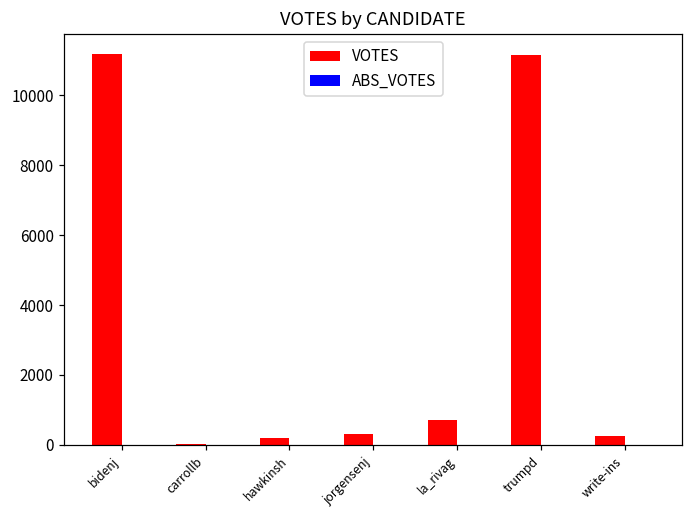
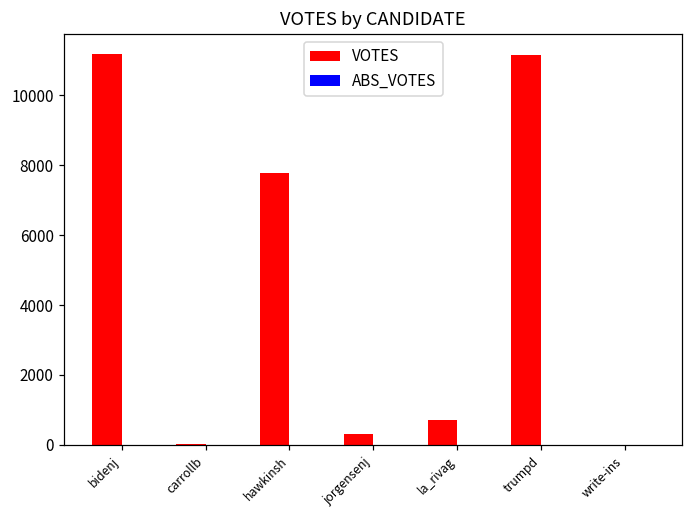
  {
    "VOTES": {
      "bidenj": 11200,
-     "hawkinsh": 200,
+     "hawkinsh": 7800,
      "jorgensenj": 300,
      "la_rivag": 700,
      "trumpd": 11100,
-     "write-ins": 300
+     "write-ins": 0
    },
    "ABS_VOTES": {
      "bidenj": 0,
      "carrollb": 0,
      "hawkinsh": 0,
      "jorgensenj": 0,
      "la_rivag": 0,
      "trumpd": 0,
      "write-ins": 0
    }
  }
